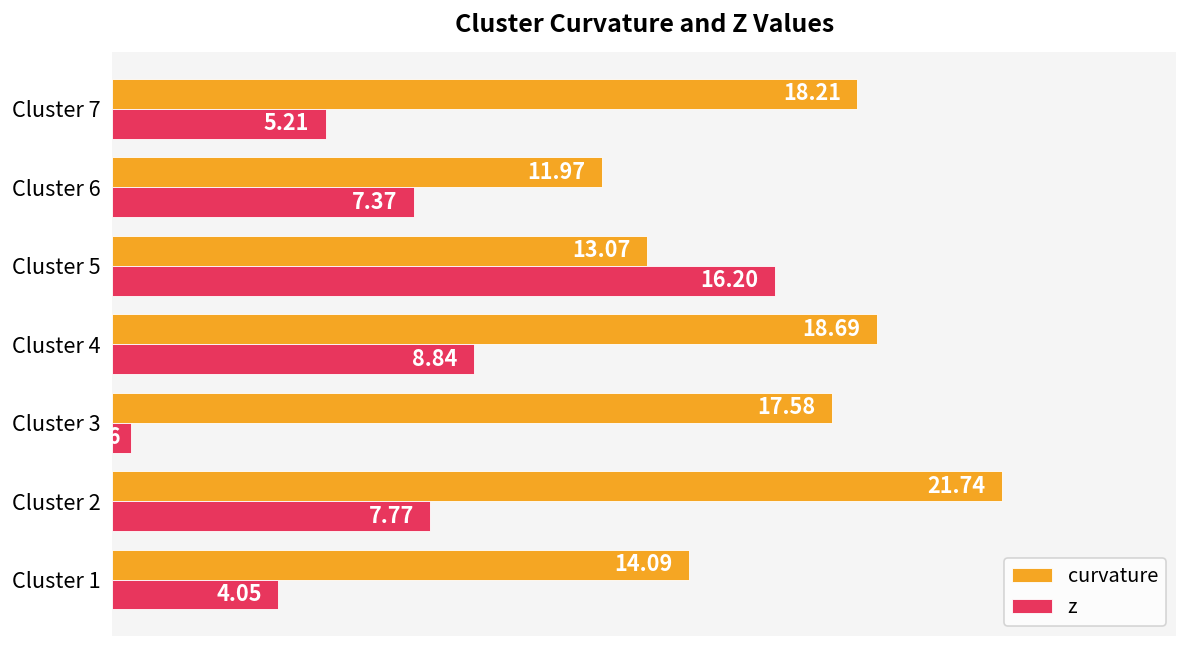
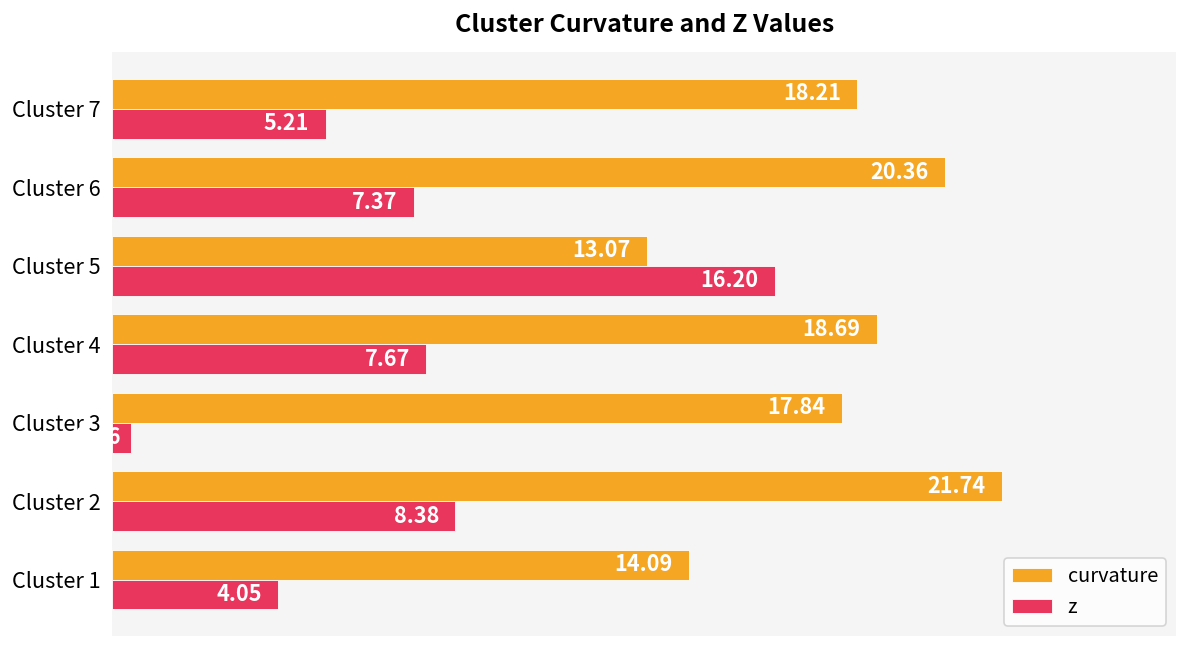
  {
    "curvature": {
      "Cluster 7": 18.21,
-     "Cluster 6": 11.97,
+     "Cluster 6": 20.36,
      "Cluster 5": 13.07,
      "Cluster 4": 18.69,
-     "Cluster 3": 17.58,
+     "Cluster 3": 17.84,
      "Cluster 2": 21.74,
      "Cluster 1": 14.09
    },
    "z": {
      "Cluster 7": 5.21,
      "Cluster 6": 7.37,
      "Cluster 5": 16.20,
-     "Cluster 4": 8.84,
-     "Cluster 2": 7.77,
+     "Cluster 4": 7.67,
+     "Cluster 2": 8.38,
      "Cluster 1": 4.05
    }
  }
